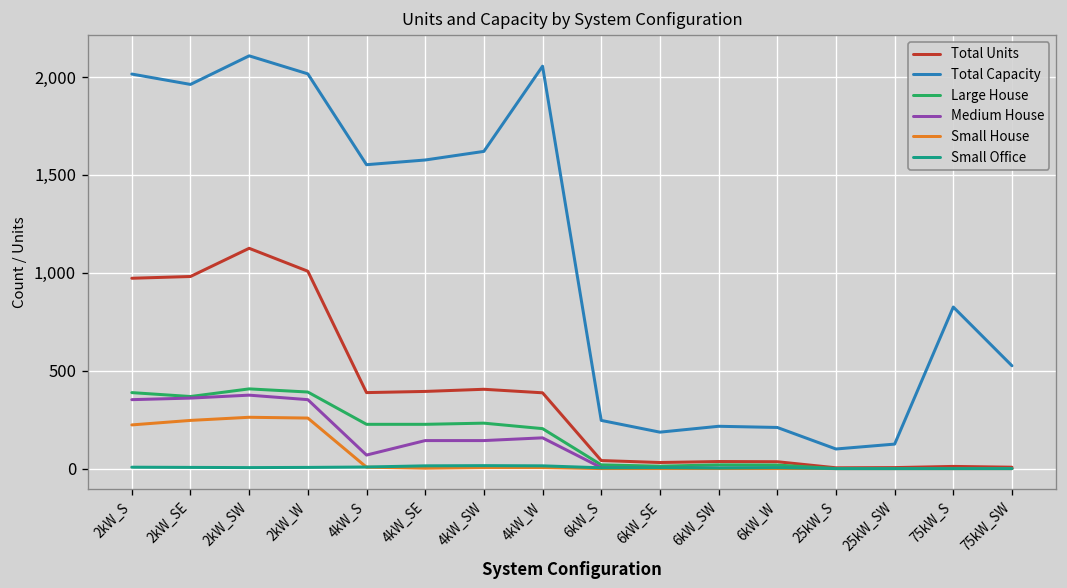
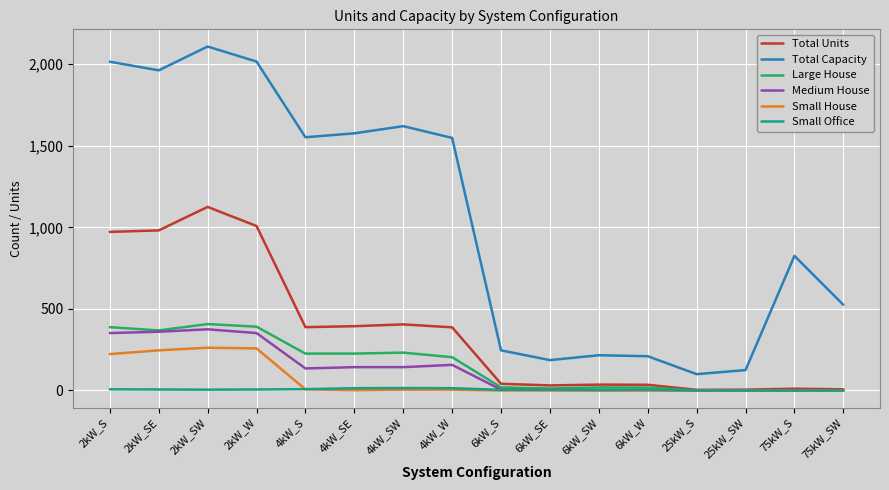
  {
    "Total Units": {
      "2kW_S": "970",
      "2kW_SE": "980",
      "2kW_SW": "1,130",
      "2kW_W": "1,010",
      "4kW_S": "390",
      "4kW_SE": "390",
      "4kW_SW": "410",
      "4kW_W": "390",
      "6kW_S": "40",
      "6kW_SE": "30",
      "6kW_SW": "40",
      "6kW_W": "40"
    },
    "Total Capacity": {
      "2kW_S": "2,020",
      "2kW_SE": "1,960",
      "2kW_SW": "2,110",
      "2kW_W": "2,020",
      "4kW_S": "1,550",
      "4kW_SE": "1,580",
      "4kW_SW": "1,620",
-     "4kW_W": "2,060",
+     "4kW_W": "1,550",
      "6kW_S": "250",
      "6kW_SE": "190",
      "6kW_SW": "220",
      "6kW_W": "210",
      "25kW_S": "100",
      "25kW_SW": "130",
      "75kW_S": "830",
      "75kW_SW": "530"
    },
    "Medium House": {
      "2kW_S": "350",
      "2kW_SW": "380",
      "2kW_W": "350",
-     "4kW_S": "70",
+     "4kW_S": "140",
      "4kW_SE": "140",
      "4kW_SW": "140",
      "4kW_W": "160"
    },
    "Small House": {
      "2kW_S": "220",
      "2kW_SE": "250",
      "2kW_SW": "260",
      "2kW_W": "260"
    }
  }
